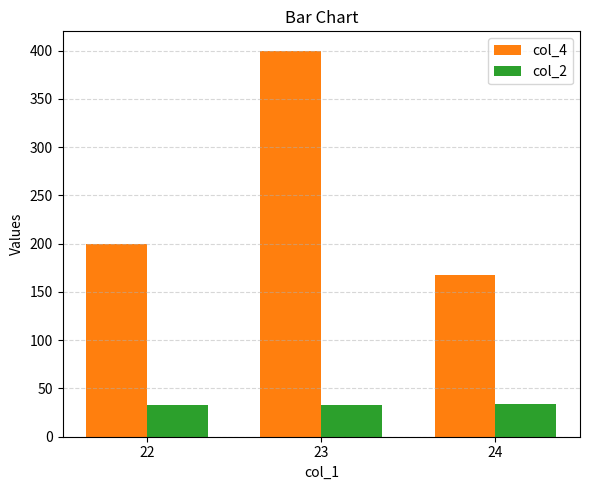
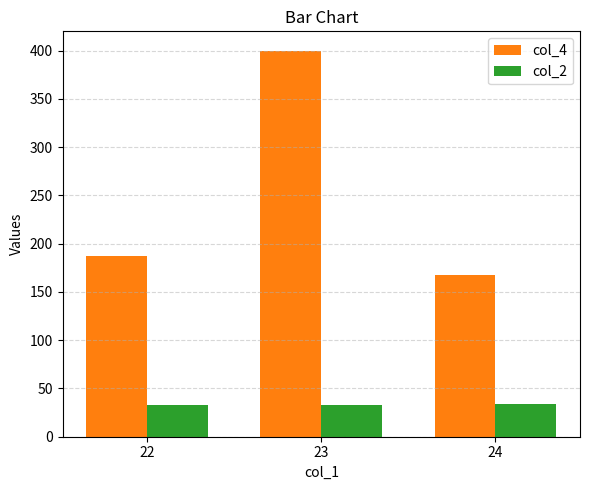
  {
    "col_4": {
-     "22": 200,
+     "22": 190,
      "23": 400,
      "24": 170
    },
    "col_2": {
      "22": 30,
      "23": 30,
      "24": 30
    }
  }
